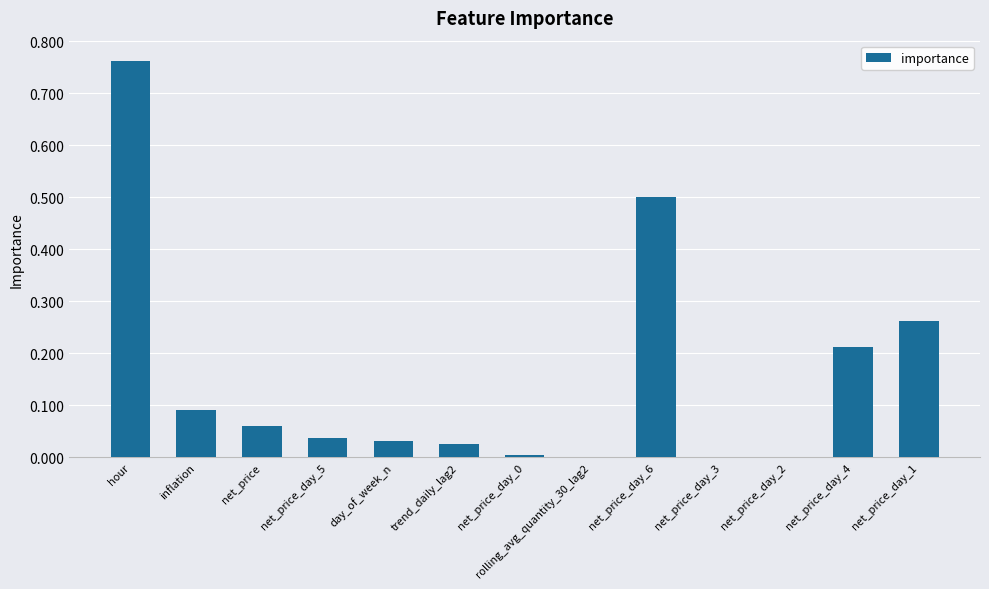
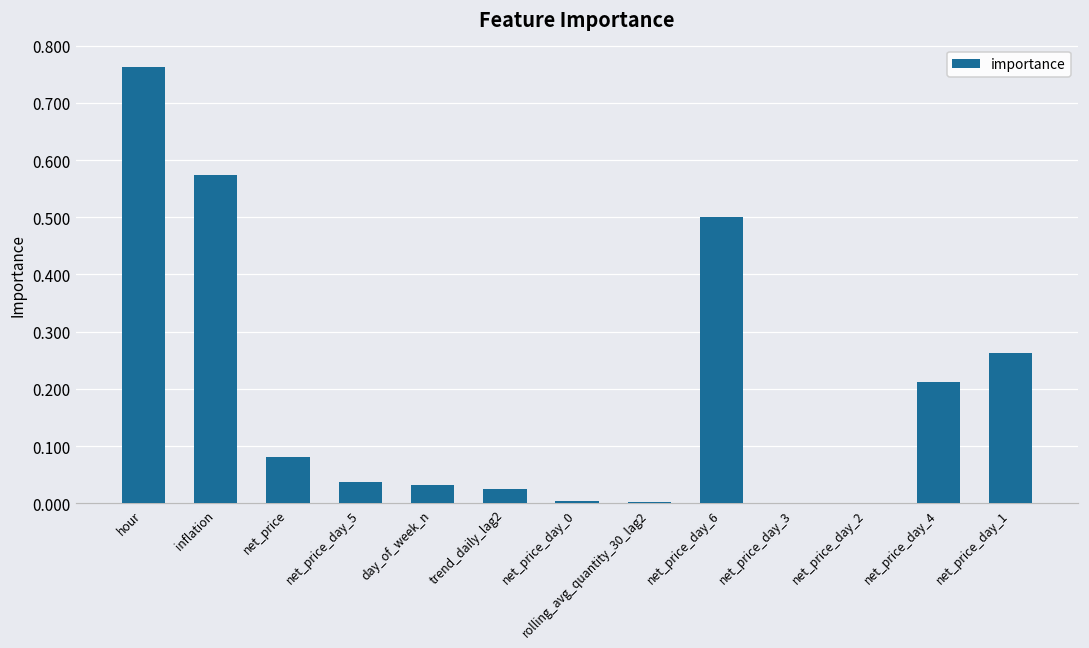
  {
    "hour": 0.76,
-   "inflation": 0.09,
-   "net_price": 0.06,
+   "inflation": 0.57,
+   "net_price": 0.08,
    "net_price_day_5": 0.04,
    "day_of_week_n": 0.03,
    "trend_daily_lag2": 0.03,
    "net_price_day_6": 0.50,
    "net_price_day_4": 0.21,
    "net_price_day_1": 0.26
  }
